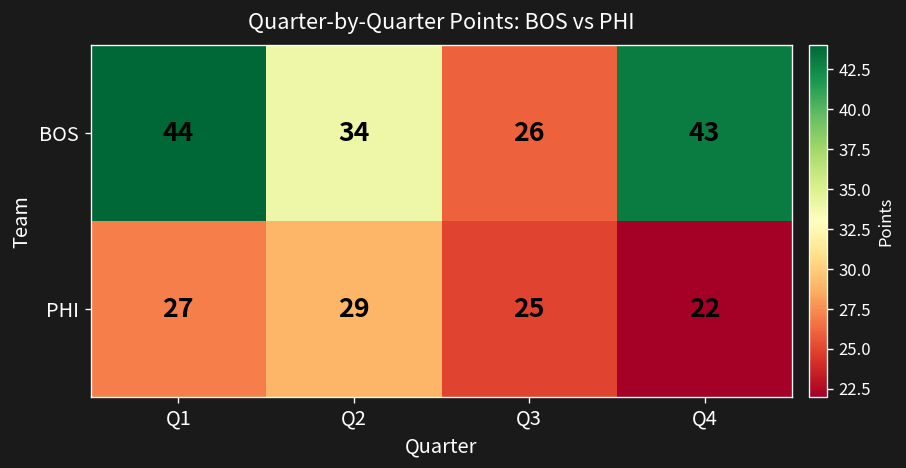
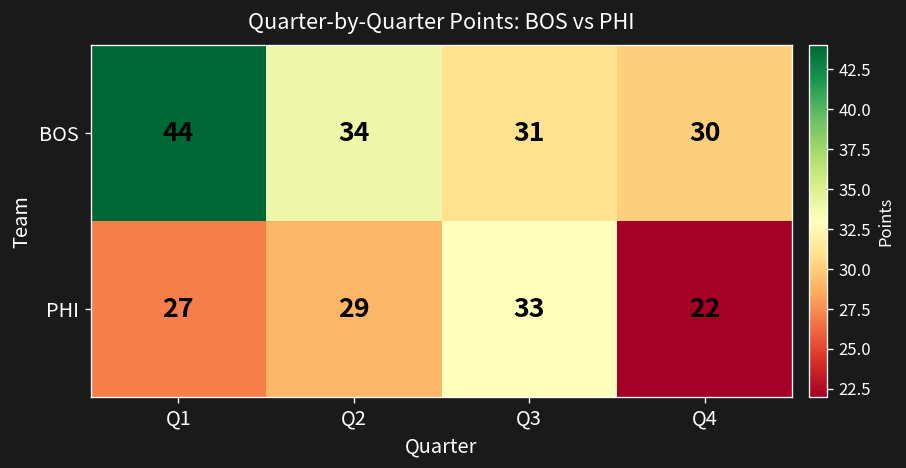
  {
    "BOS": {
      "Q1": 44,
      "Q2": 34,
-     "Q3": 26,
-     "Q4": 43
+     "Q3": 31,
+     "Q4": 30
    },
    "PHI": {
      "Q1": 27,
      "Q2": 29,
-     "Q3": 25,
+     "Q3": 33,
      "Q4": 22
    }
  }
